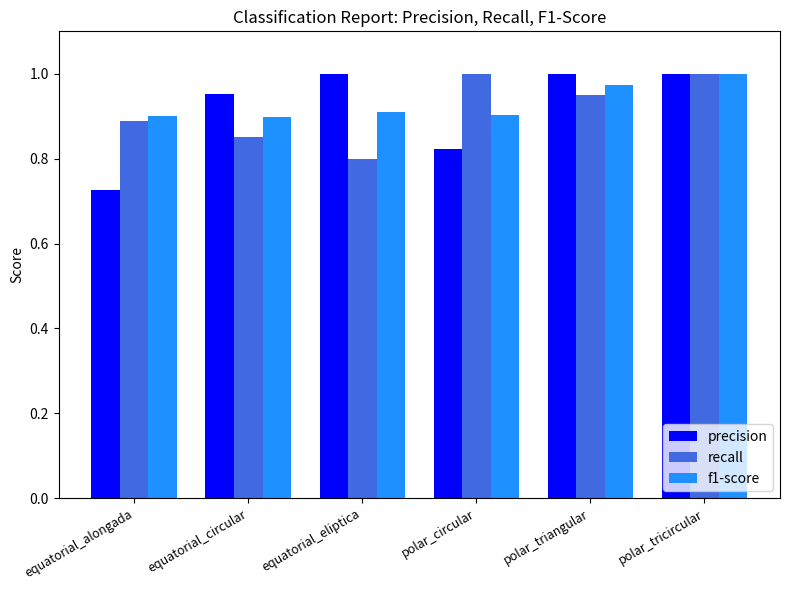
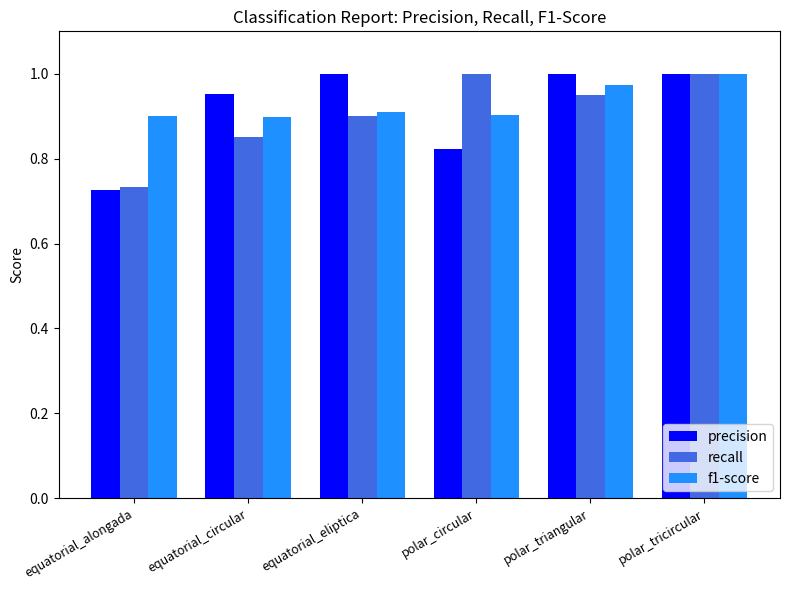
  {
    "precision": {
      "equatorial_alongada": 0.73,
      "equatorial_circular": 0.95,
      "equatorial_eliptica": 1.00,
      "polar_circular": 0.82,
      "polar_triangular": 1.00,
      "polar_tricircular": 1.00
    },
    "recall": {
-     "equatorial_alongada": 0.89,
+     "equatorial_alongada": 0.73,
      "equatorial_circular": 0.85,
-     "equatorial_eliptica": 0.8,
+     "equatorial_eliptica": 0.9,
      "polar_circular": 1.00,
      "polar_triangular": 0.95,
      "polar_tricircular": 1.00
    },
    "f1-score": {
      "equatorial_alongada": 0.90,
      "equatorial_circular": 0.90,
      "equatorial_eliptica": 0.91,
      "polar_circular": 0.90,
      "polar_triangular": 0.97,
      "polar_tricircular": 1.00
    }
  }
